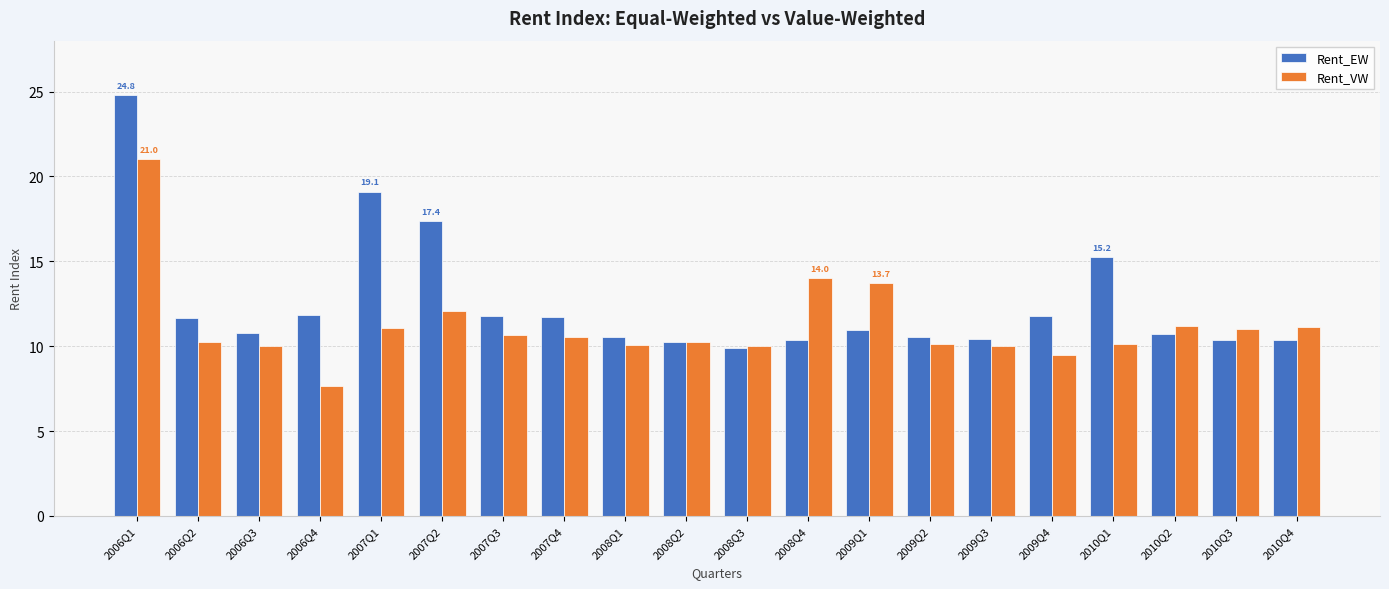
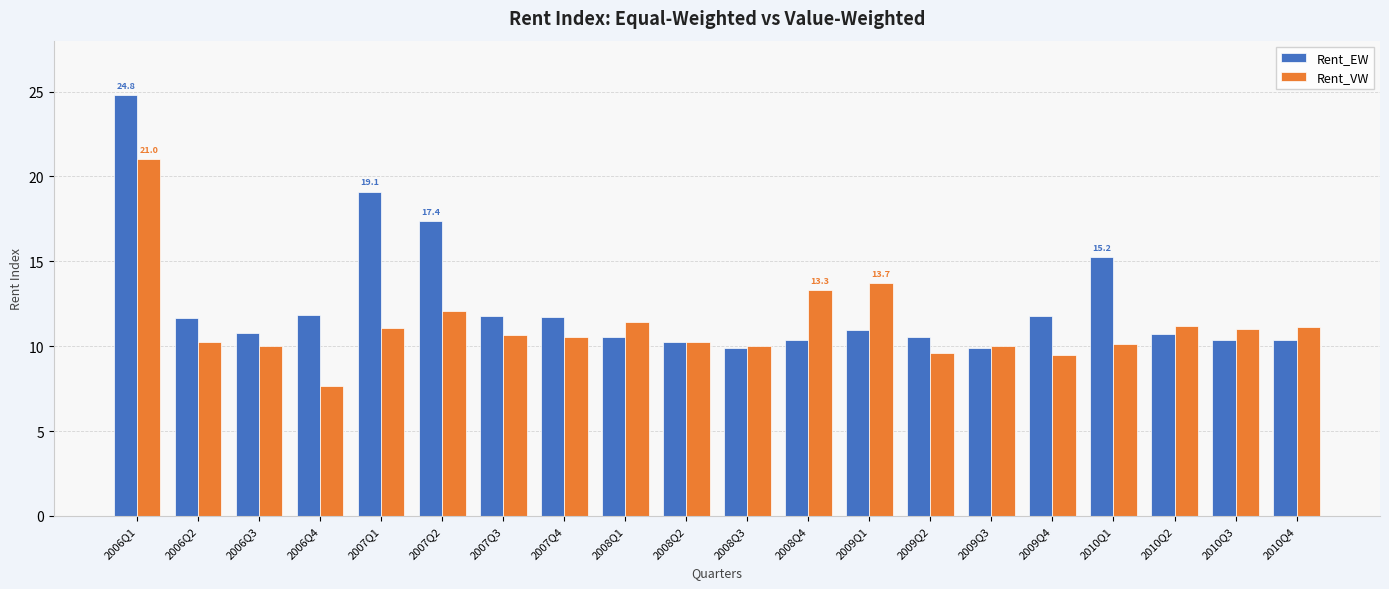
  {
    "Rent_EW": {
      "2006Q2": 11.7,
      "2006Q3": 10.8,
      "2006Q4": 11.8,
      "2007Q3": 11.8,
      "2007Q4": 11.7,
      "2008Q1": 10.5,
      "2008Q2": 10.3,
      "2008Q3": 9.9,
      "2008Q4": 10.3,
      "2009Q1": 11.0,
      "2009Q2": 10.6,
-     "2009Q3": 10.4,
+     "2009Q3": 9.9,
      "2009Q4": 11.8,
      "2010Q2": 10.7,
      "2010Q3": 10.4,
      "2010Q4": 10.4
    },
    "Rent_VW": {
      "2006Q1": 21.0,
-     "2008Q1": 10.1,
-     "2008Q4": 14.0,
+     "2008Q1": 11.4,
+     "2008Q4": 13.3,
      "2009Q1": 13.7,
-     "2009Q2": 10.1
+     "2009Q2": 9.6
    }
  }
